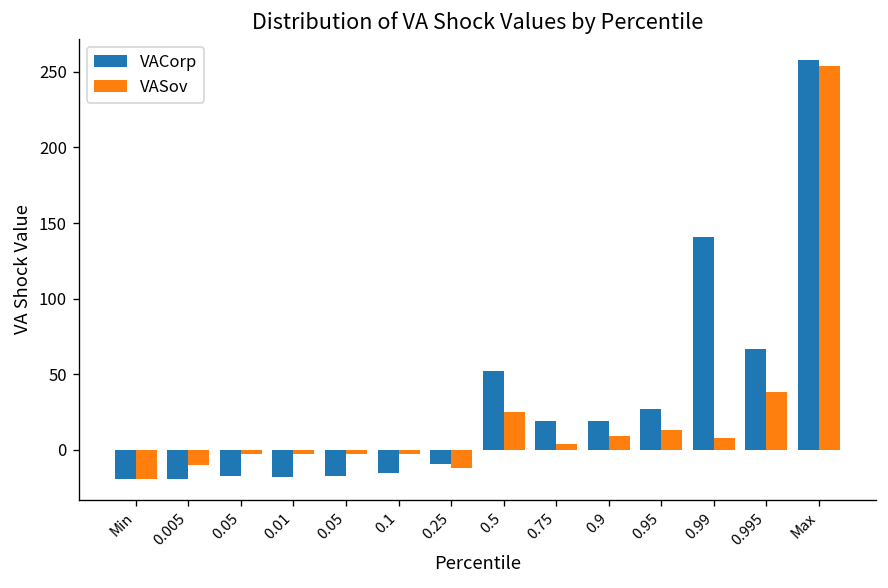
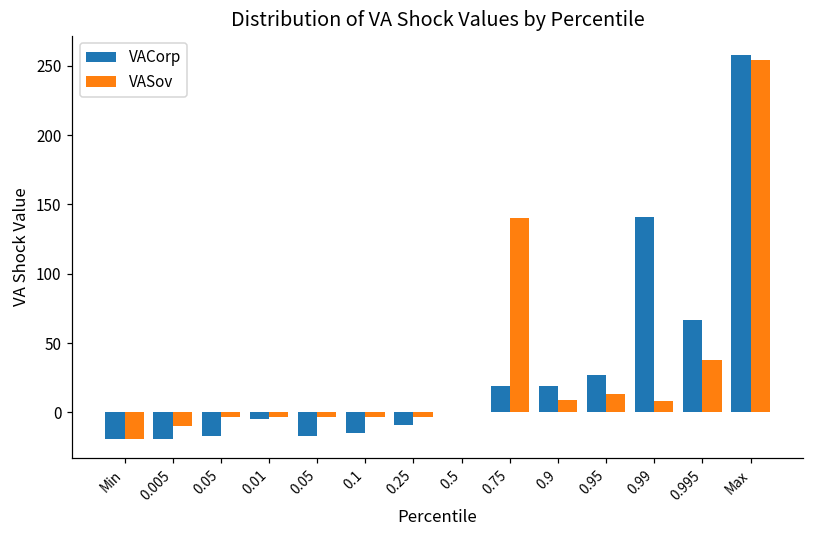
  {
    "VACorp": {
      "Min": -19,
      "0.005": -19,
-     "0.01": -18,
+     "0.01": -5,
      "0.1": -15,
      "0.25": -9,
-     "0.5": 52,
+     "0.5": 0,
      "0.75": 19,
      "0.9": 19,
      "0.95": 27,
      "0.99": 141,
      "0.995": 67,
      "Max": 258
    },
    "VASov": {
      "Min": -19,
      "0.005": -10,
      "0.01": -3,
      "0.1": -3,
-     "0.25": -12,
-     "0.5": 25,
-     "0.75": 4,
+     "0.25": -3,
+     "0.5": 0,
+     "0.75": 140,
      "0.9": 9,
      "0.95": 13,
      "0.99": 8,
      "0.995": 38,
      "Max": 254
    }
  }
